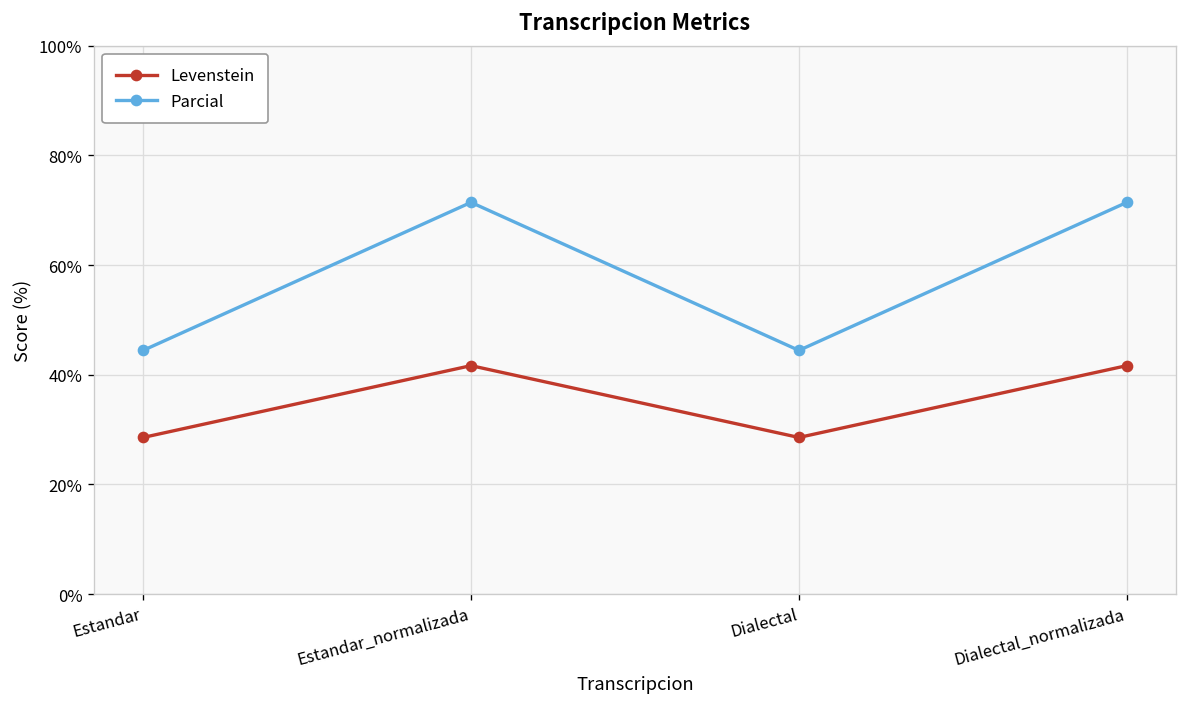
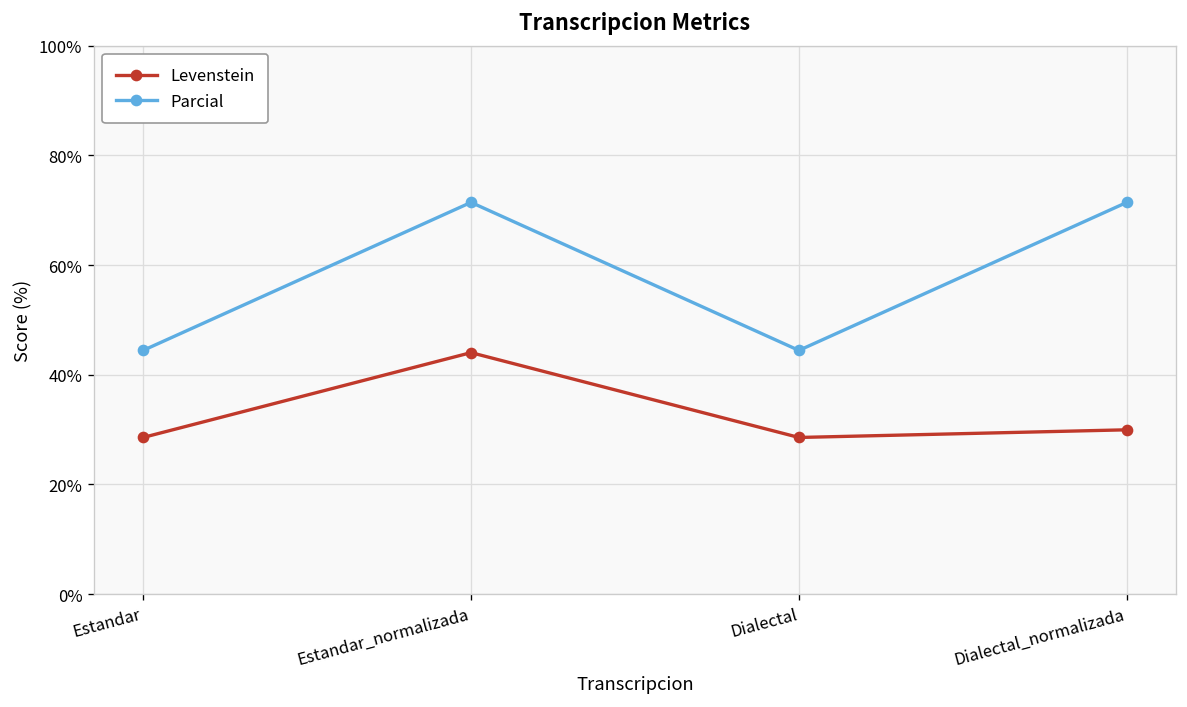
  {
    "Levenstein": {
      "Estandar": "29%",
-     "Estandar_normalizada": "42%",
+     "Estandar_normalizada": "44%",
      "Dialectal": "29%",
-     "Dialectal_normalizada": "42%"
+     "Dialectal_normalizada": "30%"
    },
    "Parcial": {
      "Estandar": "44%",
      "Estandar_normalizada": "71%",
      "Dialectal": "44%",
      "Dialectal_normalizada": "71%"
    }
  }
